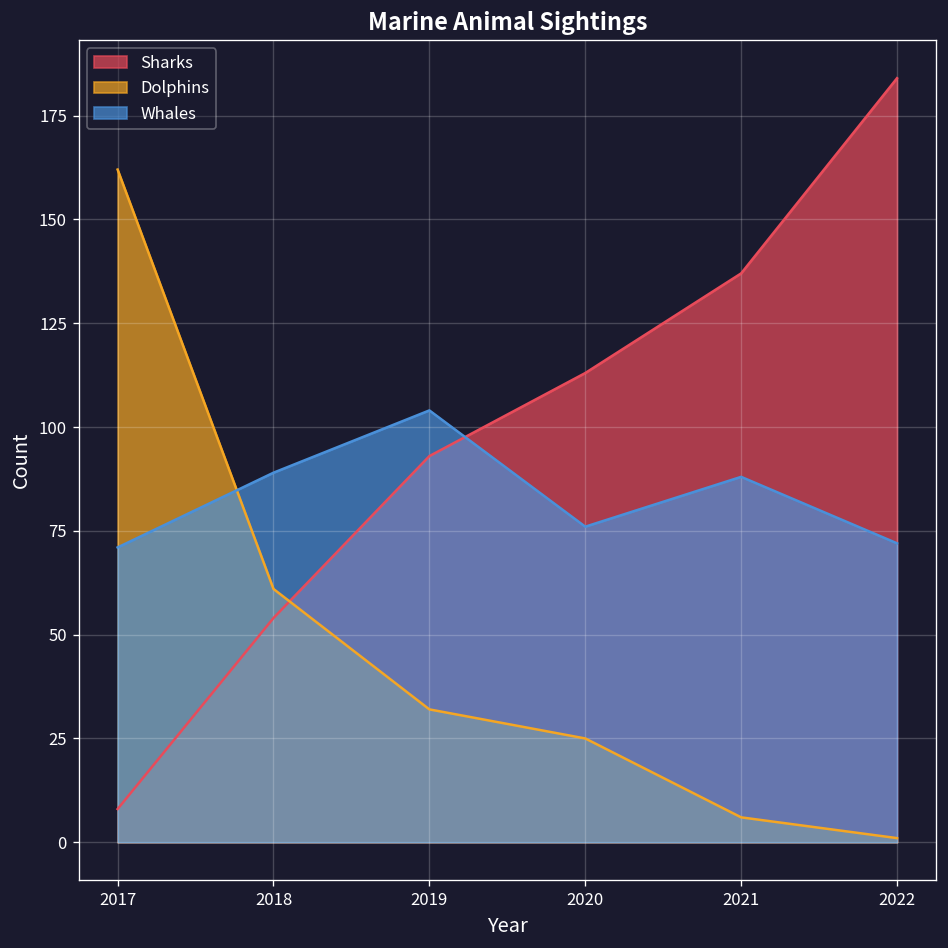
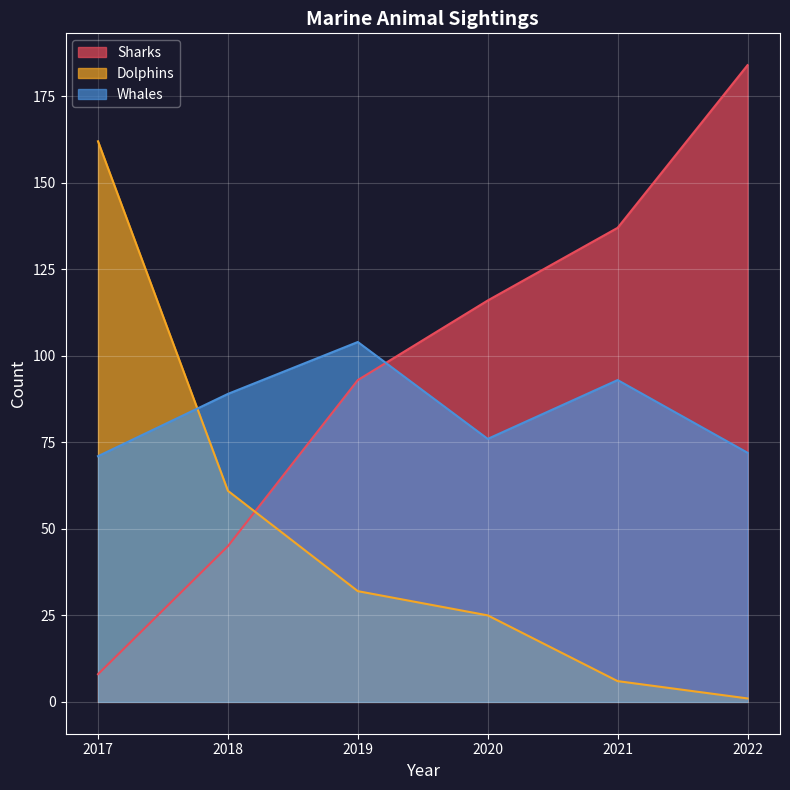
  {
    "Sharks": {
      "2017": 8,
-     "2018": 54,
+     "2018": 45,
      "2019": 93,
-     "2020": 113,
+     "2020": 116,
      "2021": 137,
      "2022": 184
    },
    "Dolphins": {
      "2017": 162,
      "2018": 61,
      "2019": 32,
      "2020": 25,
      "2021": 6,
      "2022": 1
    },
    "Whales": {
      "2017": 71,
      "2018": 89,
      "2019": 104,
      "2020": 76,
-     "2021": 88,
+     "2021": 93,
      "2022": 72
    }
  }
